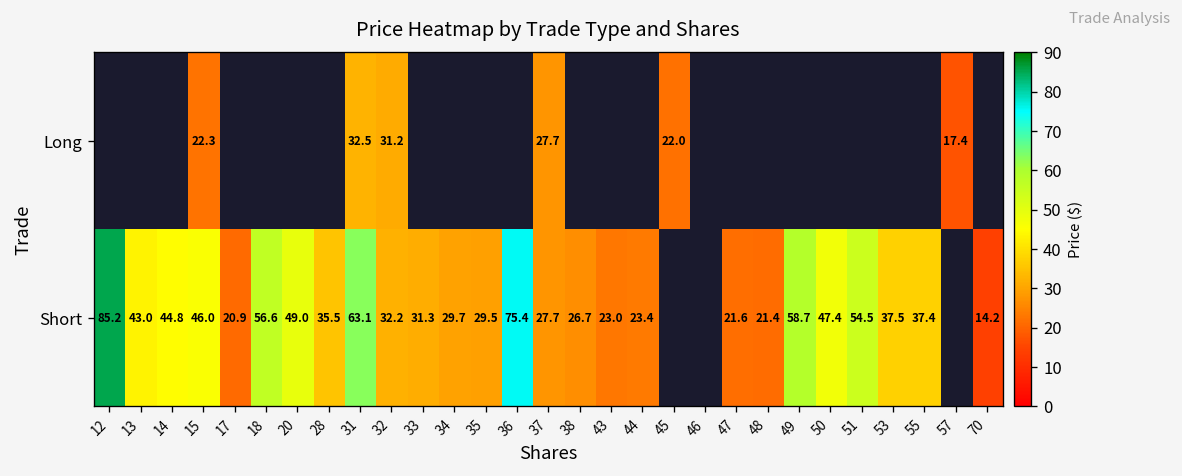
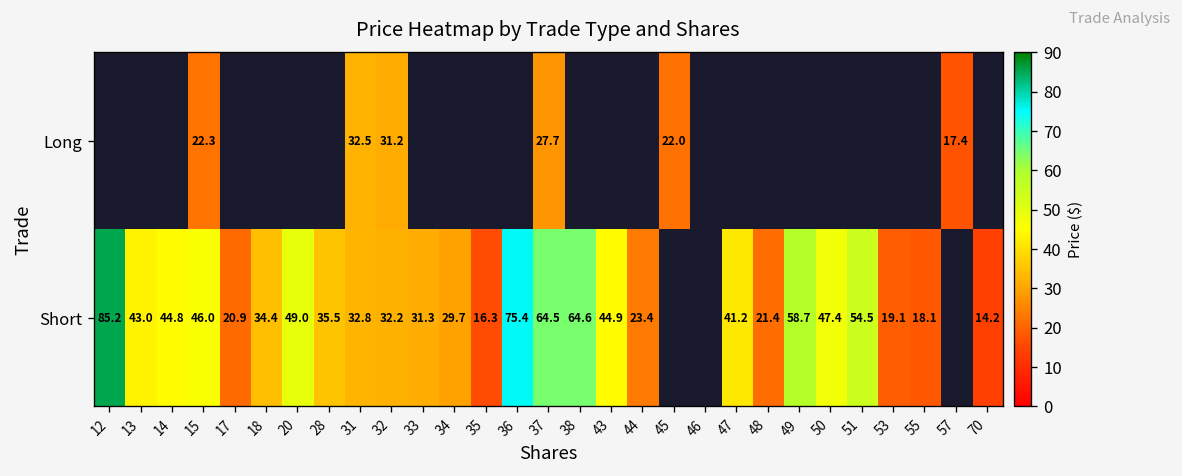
  {
    "Long": {
      "15": 22.3,
      "31": 32.5,
      "32": 31.2,
      "37": 27.7,
      "45": 22.0,
      "57": 17.4
    },
    "Short": {
      "12": 85.2,
      "13": 43.0,
      "14": 44.8,
      "15": 46.0,
      "17": 20.9,
-     "18": 56.6,
+     "18": 34.4,
      "20": 49.0,
      "28": 35.5,
-     "31": 63.1,
+     "31": 32.8,
      "32": 32.2,
      "33": 31.3,
      "34": 29.7,
-     "35": 29.5,
+     "35": 16.3,
      "36": 75.4,
-     "37": 27.7,
-     "38": 26.7,
-     "43": 23.0,
+     "37": 64.5,
+     "38": 64.6,
+     "43": 44.9,
      "44": 23.4,
-     "47": 21.6,
+     "47": 41.2,
      "48": 21.4,
      "49": 58.7,
      "50": 47.4,
      "51": 54.5,
-     "53": 37.5,
-     "55": 37.4,
+     "53": 19.1,
+     "55": 18.1,
      "70": 14.2
    }
  }
